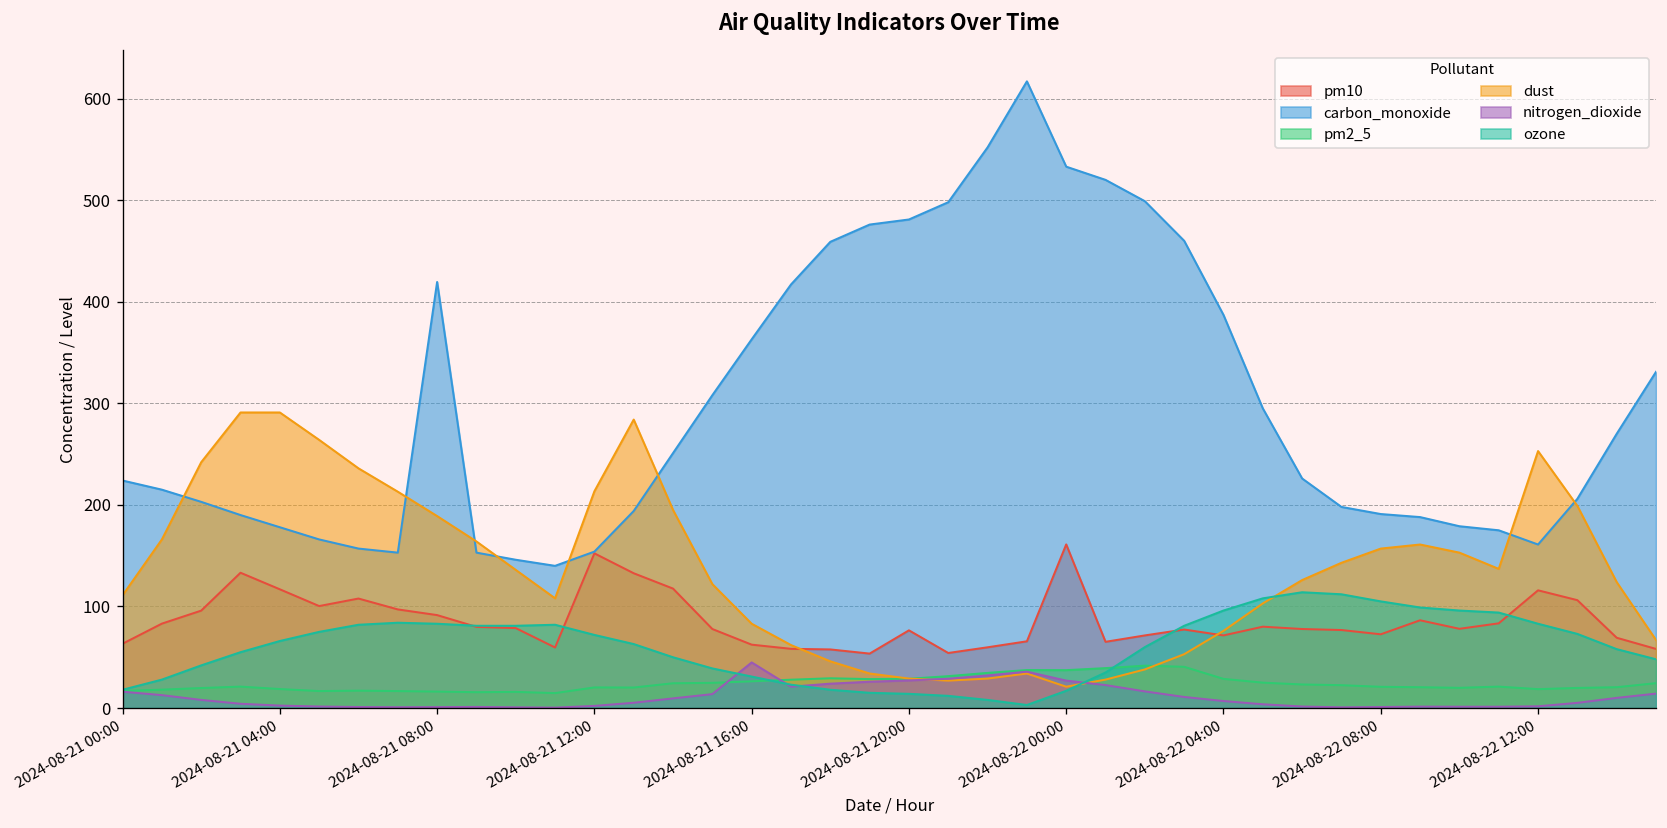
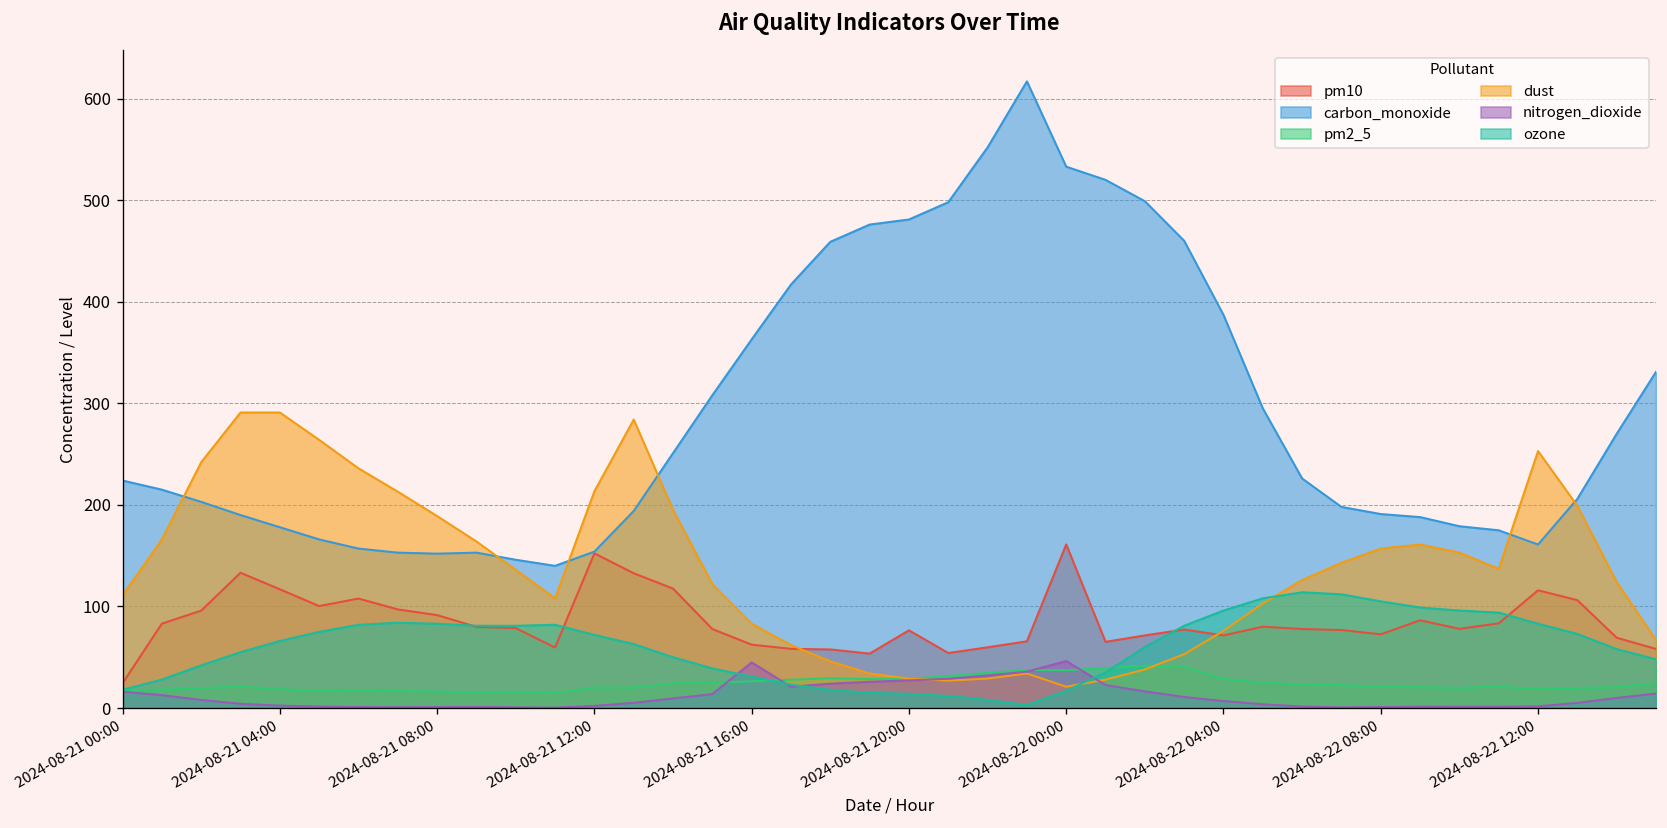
  {
    "pm10": {
-     "2024-08-21 00:00": 60,
+     "2024-08-21 00:00": 20,
      "2024-08-21 04:00": 120,
      "2024-08-21 08:00": 90,
      "2024-08-21 16:00": 60,
      "2024-08-21 20:00": 80,
      "2024-08-22 00:00": 160,
      "2024-08-22 04:00": 70,
      "2024-08-22 08:00": 70,
      "2024-08-22 12:00": 120
    },
    "carbon_monoxide": {
      "2024-08-21 00:00": 220,
      "2024-08-21 04:00": 180,
-     "2024-08-21 08:00": 420,
+     "2024-08-21 08:00": 150,
      "2024-08-21 16:00": 360,
      "2024-08-21 20:00": 480,
      "2024-08-22 00:00": 530,
      "2024-08-22 04:00": 390,
      "2024-08-22 08:00": 190,
      "2024-08-22 12:00": 160
    },
    "dust": {
      "2024-08-21 00:00": 110,
      "2024-08-21 04:00": 290,
      "2024-08-21 08:00": 190,
      "2024-08-21 12:00": 210,
      "2024-08-21 16:00": 80,
      "2024-08-22 00:00": 20,
      "2024-08-22 04:00": 80,
      "2024-08-22 08:00": 160,
      "2024-08-22 12:00": 250
    },
    "nitrogen_dioxide": {
      "2024-08-21 04:00": 0,
      "2024-08-21 08:00": 0,
      "2024-08-21 12:00": 0,
      "2024-08-21 16:00": 40,
-     "2024-08-22 00:00": 30,
+     "2024-08-22 00:00": 50,
      "2024-08-22 04:00": 10,
      "2024-08-22 08:00": 0,
      "2024-08-22 12:00": 0
    }
  }
